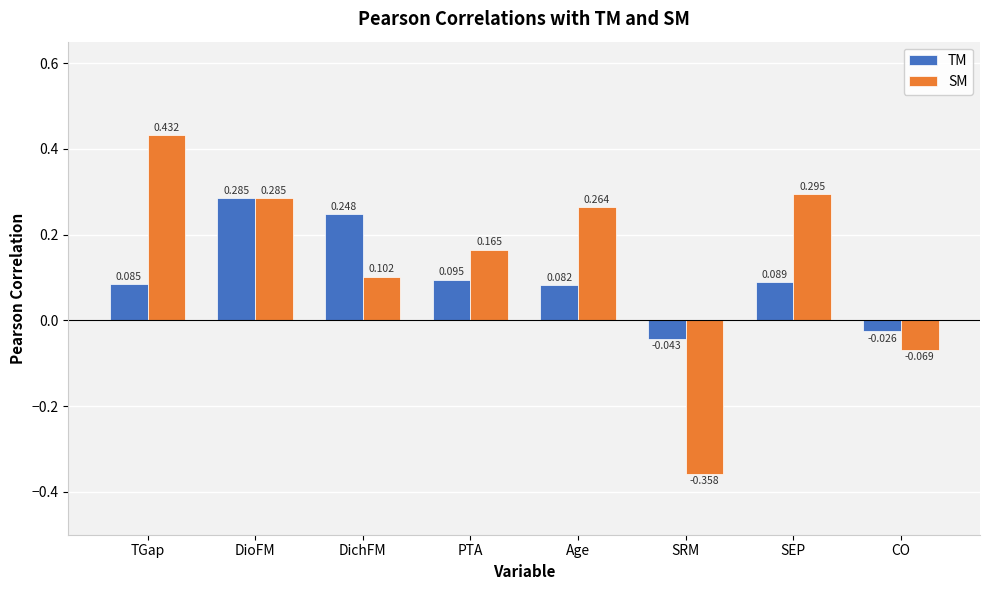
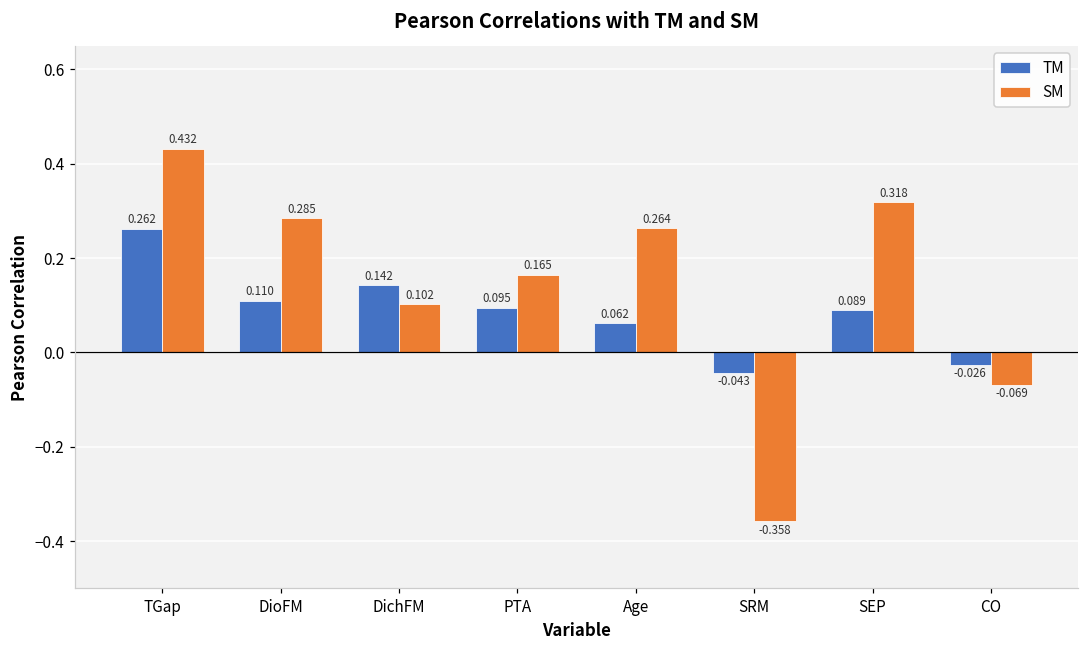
  {
    "TM": {
-     "TGap": 0.085,
-     "DioFM": 0.285,
-     "DichFM": 0.248,
+     "TGap": 0.262,
+     "DioFM": 0.110,
+     "DichFM": 0.142,
      "PTA": 0.095,
-     "Age": 0.082,
+     "Age": 0.062,
      "SRM": -0.043,
      "SEP": 0.089,
      "CO": -0.026
    },
    "SM": {
      "TGap": 0.432,
      "DioFM": 0.285,
      "DichFM": 0.102,
      "PTA": 0.165,
      "Age": 0.264,
      "SRM": -0.358,
-     "SEP": 0.295,
+     "SEP": 0.318,
      "CO": -0.069
    }
  }
